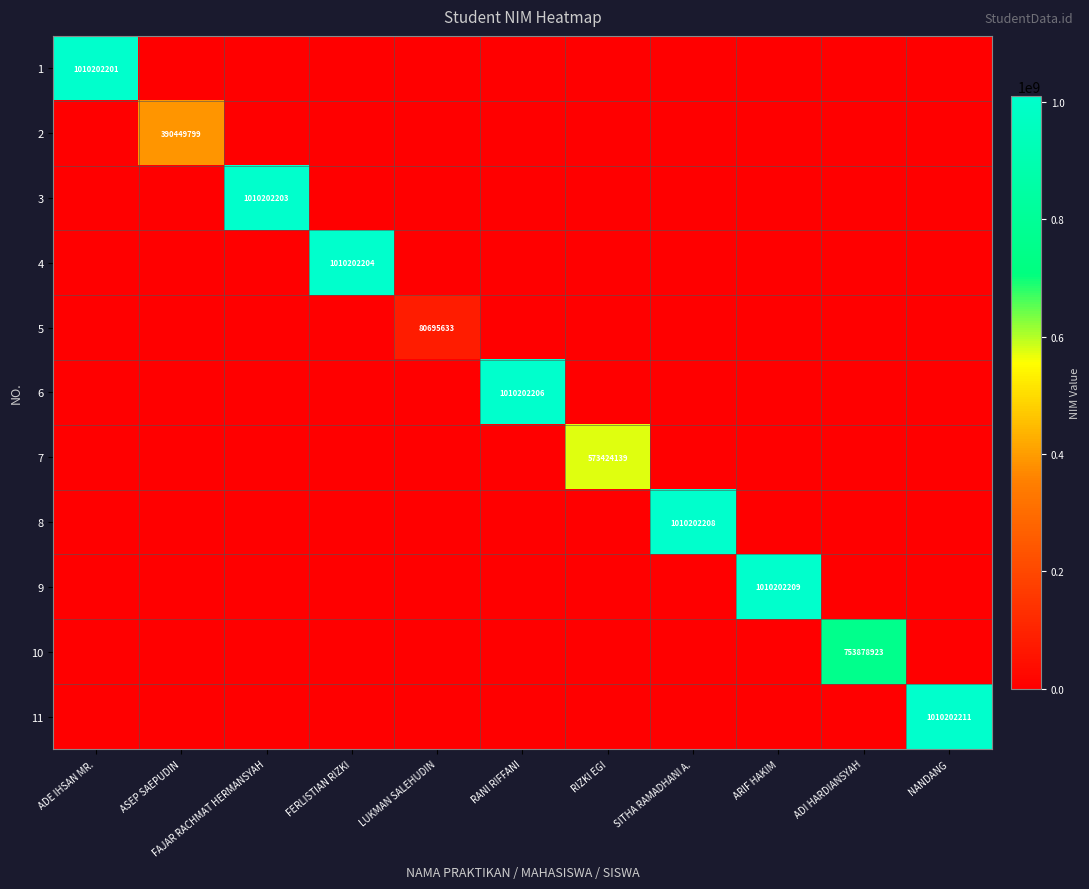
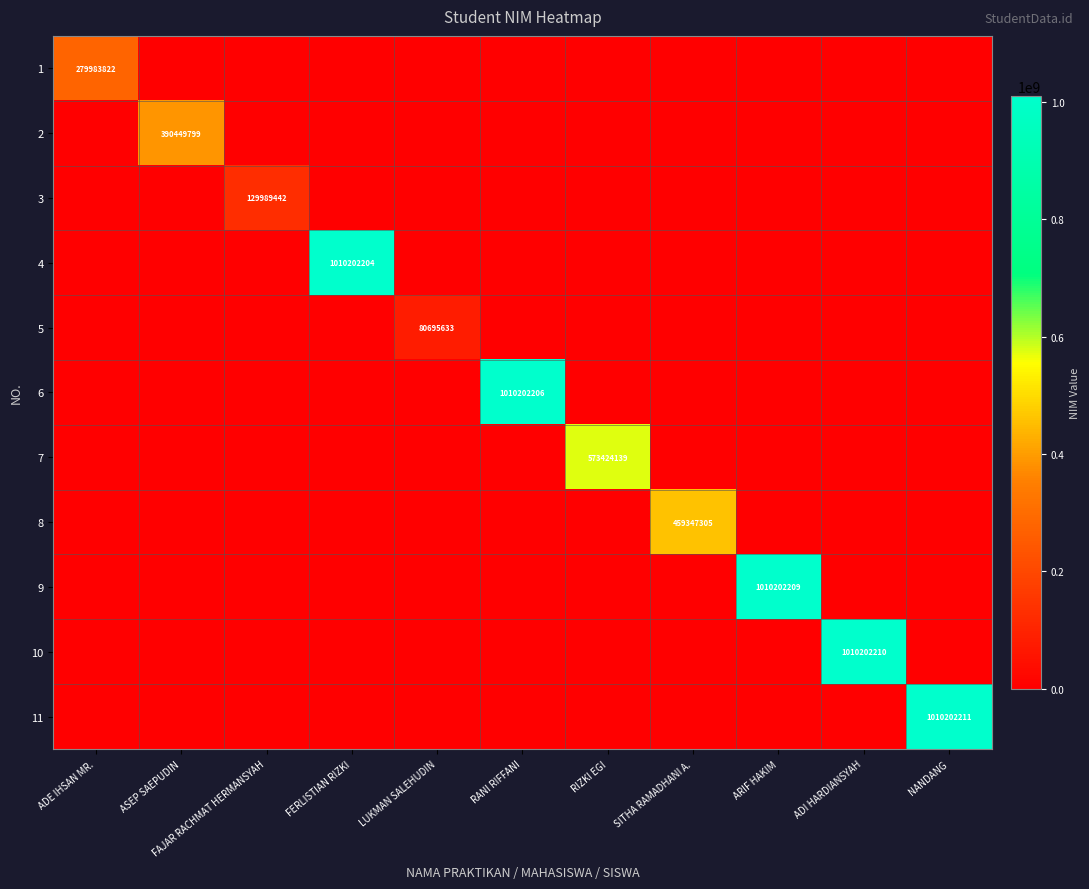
  {
    "1": {
-     "ADE IHSAN MR.": 1010202201
+     "ADE IHSAN MR.": 279983822
    },
    "2": {
      "ASEP SAEPUDIN": 390449799
    },
    "3": {
-     "FAJAR RACHMAT HERMANSYAH": 1010202203
+     "FAJAR RACHMAT HERMANSYAH": 129989442
    },
    "4": {
      "FERLISTIAN RIZKI": 1010202204
    },
    "5": {
      "LUKMAN SALEHUDIN": 80695633
    },
    "6": {
      "RANI RIFFANI": 1010202206
    },
    "7": {
      "RIZKI EGI": 573424139
    },
    "8": {
-     "SITHA RAMADHANI A.": 1010202208
+     "SITHA RAMADHANI A.": 459347305
    },
    "9": {
      "ARIF HAKIM": 1010202209
    },
    "10": {
-     "ADI HARDIANSYAH": 753878923
+     "ADI HARDIANSYAH": 1010202210
    },
    "11": {
      "NANDANG": 1010202211
    }
  }
